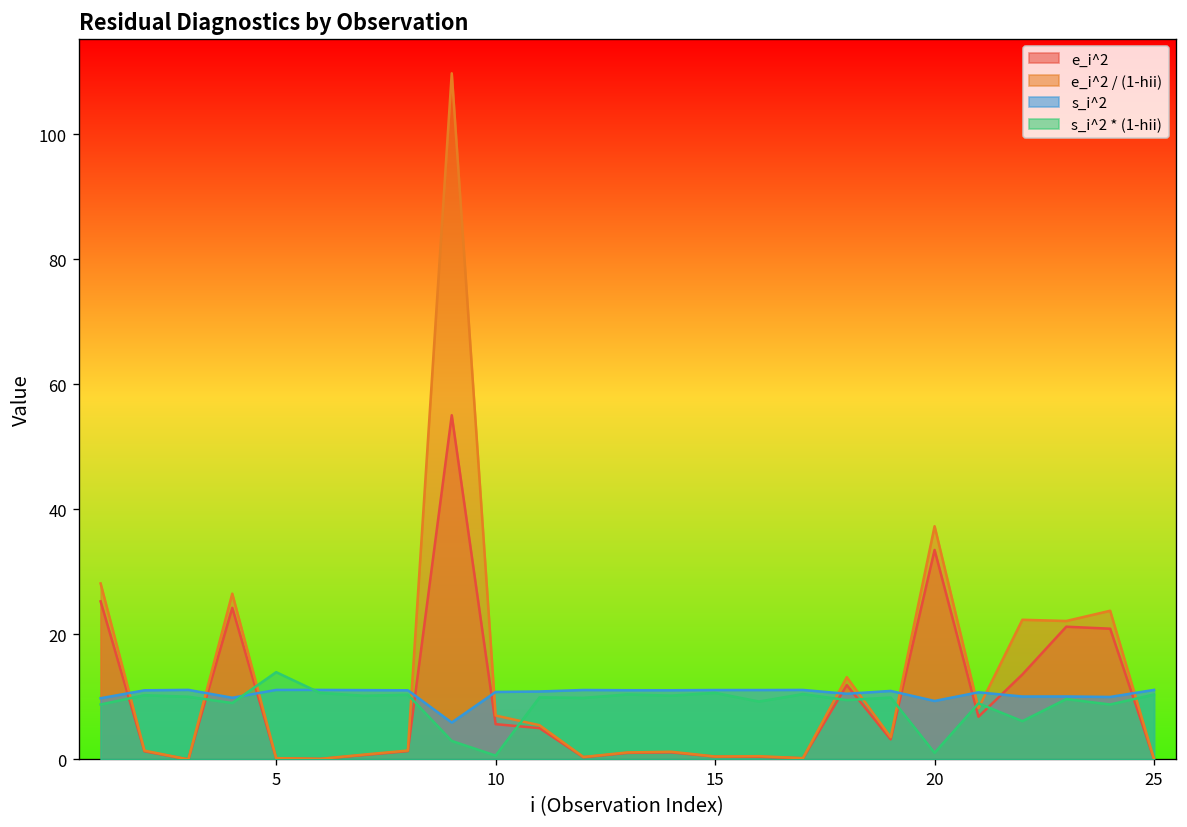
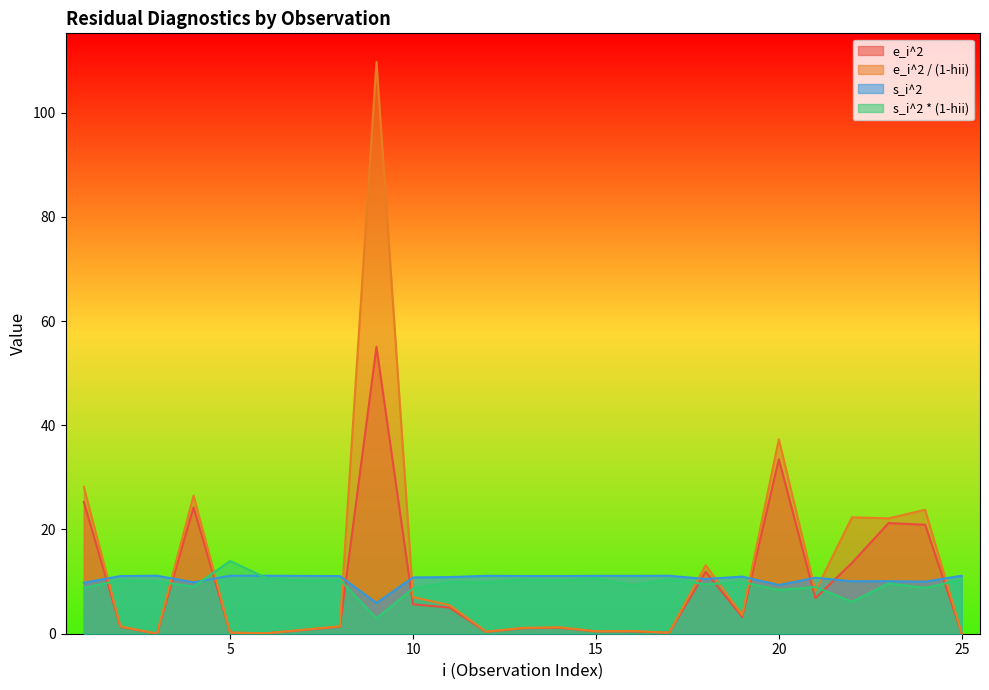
  {
    "s_i^2": {
      "5": 11,
      "10": 11,
      "20": 9,
      "25": 11
    },
    "s_i^2 * (1-hii)": {
      "5": 14,
-     "10": 1,
-     "20": 1,
+     "10": 9,
+     "20": 8,
      "25": 10
    }
  }
